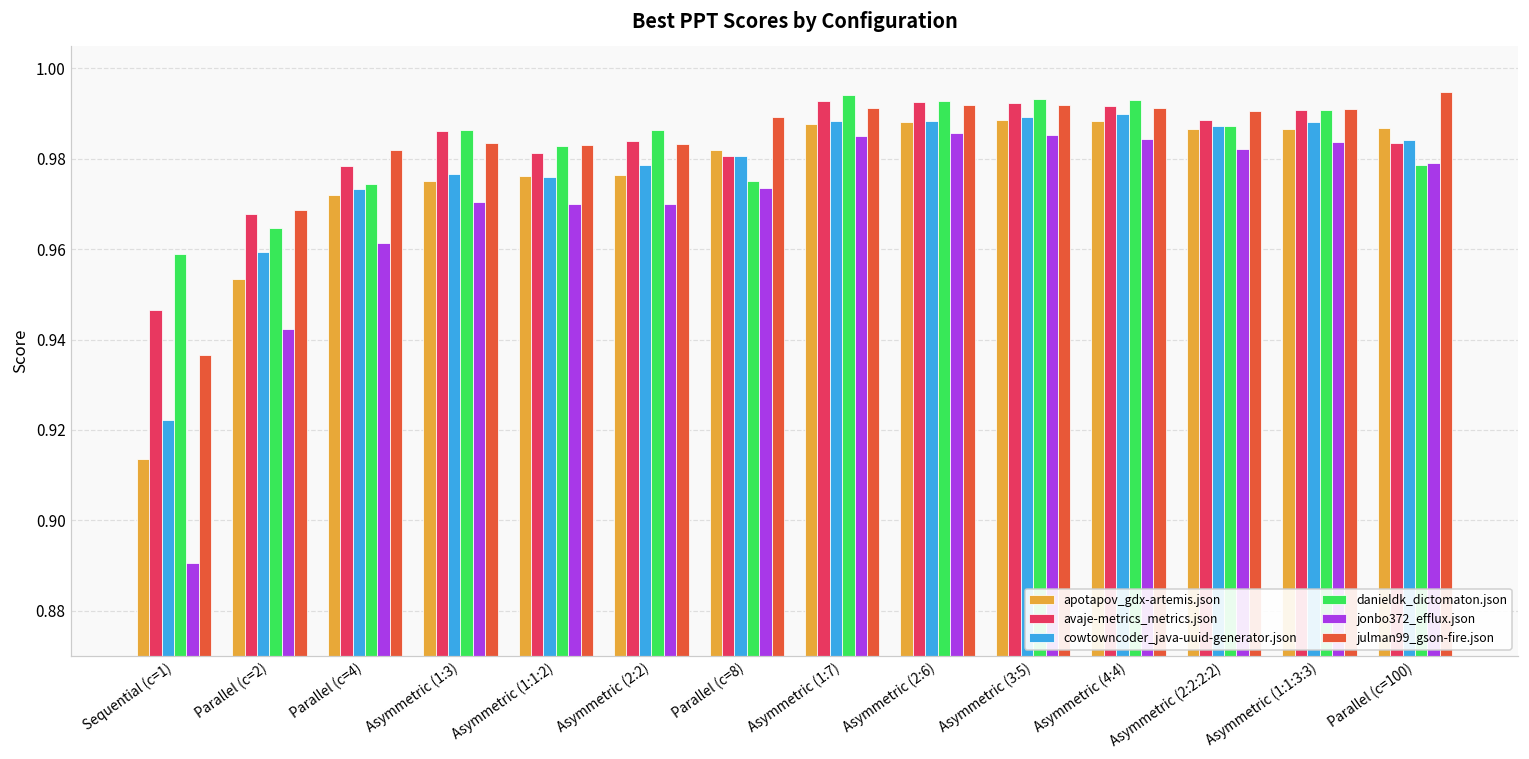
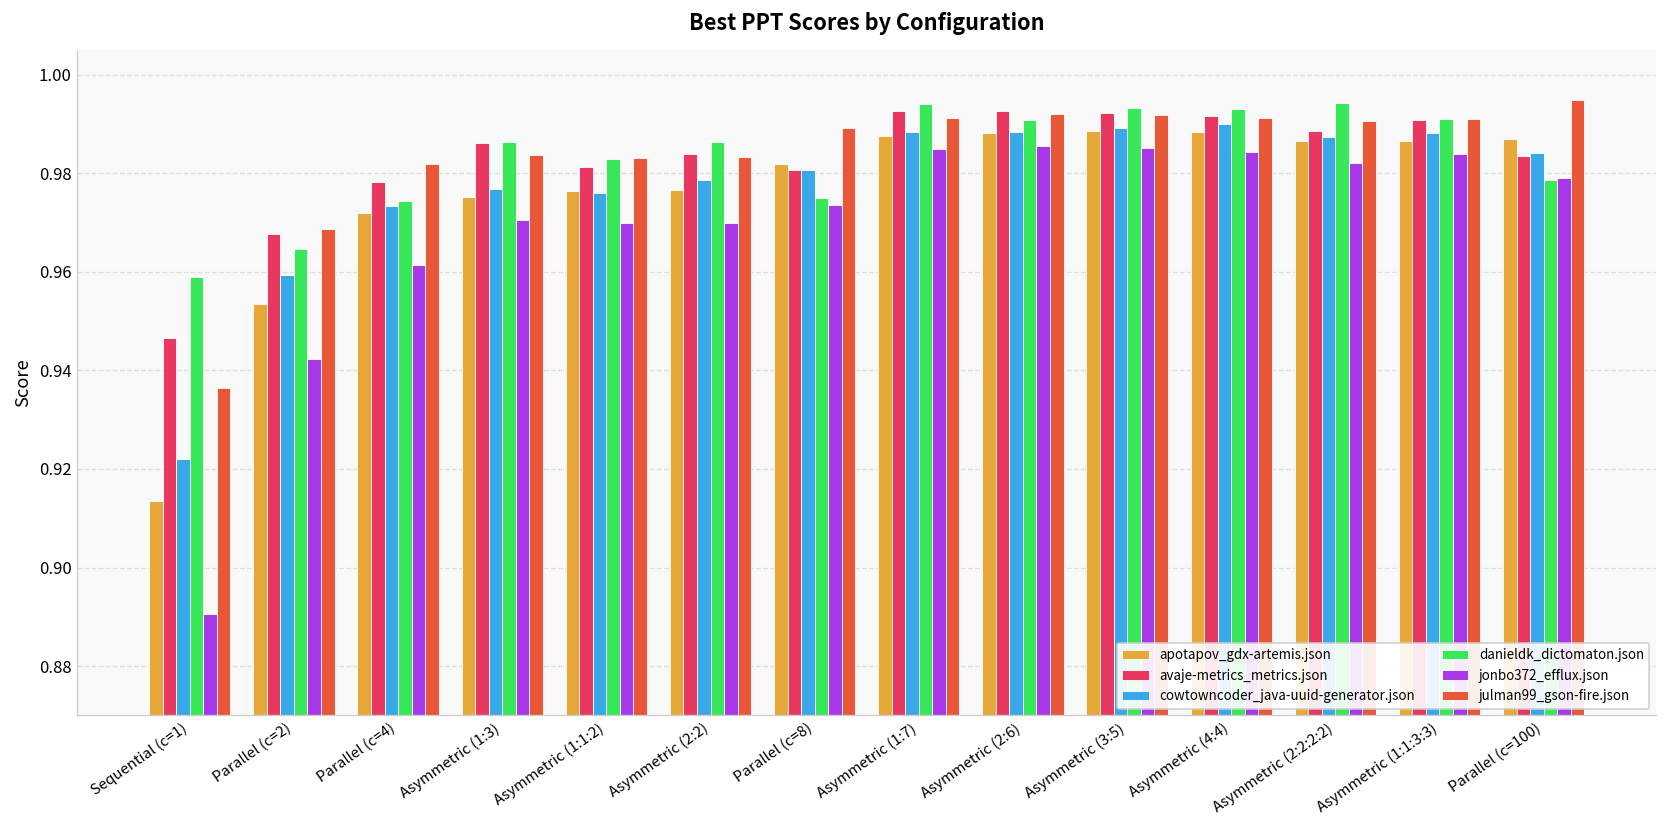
  {
    "apotapov_gdx-artemis.json": {
      "Sequential (c=1)": 0.914,
      "Parallel (c=2)": 0.953,
      "Parallel (c=4)": 0.972,
      "Asymmetric (1:3)": 0.975,
      "Asymmetric (1:1:2)": 0.976,
      "Asymmetric (2:2)": 0.977,
      "Parallel (c=8)": 0.982,
      "Asymmetric (1:7)": 0.988,
      "Asymmetric (2:6)": 0.988,
      "Asymmetric (3:5)": 0.989,
      "Asymmetric (4:4)": 0.988,
      "Asymmetric (2:2:2:2)": 0.987,
      "Asymmetric (1:1:3:3)": 0.987,
      "Parallel (c=100)": 0.987
    },
    "cowtowncoder_java-uuid-generator.json": {
      "Sequential (c=1)": 0.922,
      "Parallel (c=2)": 0.959,
      "Parallel (c=4)": 0.973,
      "Asymmetric (1:3)": 0.977,
      "Asymmetric (1:1:2)": 0.976,
      "Asymmetric (2:2)": 0.979,
      "Parallel (c=8)": 0.981,
      "Asymmetric (1:7)": 0.988,
      "Asymmetric (2:6)": 0.988,
      "Asymmetric (3:5)": 0.989,
      "Asymmetric (4:4)": 0.990,
      "Asymmetric (2:2:2:2)": 0.987,
      "Asymmetric (1:1:3:3)": 0.988,
      "Parallel (c=100)": 0.984
    },
    "danieldk_dictomaton.json": {
      "Sequential (c=1)": 0.959,
      "Parallel (c=2)": 0.965,
      "Parallel (c=4)": 0.974,
      "Asymmetric (1:3)": 0.986,
      "Asymmetric (1:1:2)": 0.983,
      "Asymmetric (2:2)": 0.986,
      "Parallel (c=8)": 0.975,
      "Asymmetric (1:7)": 0.994,
-     "Asymmetric (2:6)": 0.993,
+     "Asymmetric (2:6)": 0.991,
      "Asymmetric (3:5)": 0.993,
      "Asymmetric (4:4)": 0.993,
-     "Asymmetric (2:2:2:2)": 0.987,
+     "Asymmetric (2:2:2:2)": 0.994,
      "Asymmetric (1:1:3:3)": 0.991,
      "Parallel (c=100)": 0.979
    },
    "jonbo372_efflux.json": {
      "Sequential (c=1)": 0.891,
      "Parallel (c=2)": 0.942,
      "Parallel (c=4)": 0.961,
      "Asymmetric (1:3)": 0.971,
      "Asymmetric (1:1:2)": 0.970,
      "Asymmetric (2:2)": 0.970,
      "Parallel (c=8)": 0.974,
      "Asymmetric (1:7)": 0.985,
      "Asymmetric (2:6)": 0.986,
      "Asymmetric (3:5)": 0.985,
      "Asymmetric (4:4)": 0.984,
      "Asymmetric (2:2:2:2)": 0.982,
      "Asymmetric (1:1:3:3)": 0.984,
      "Parallel (c=100)": 0.979
    }
  }
